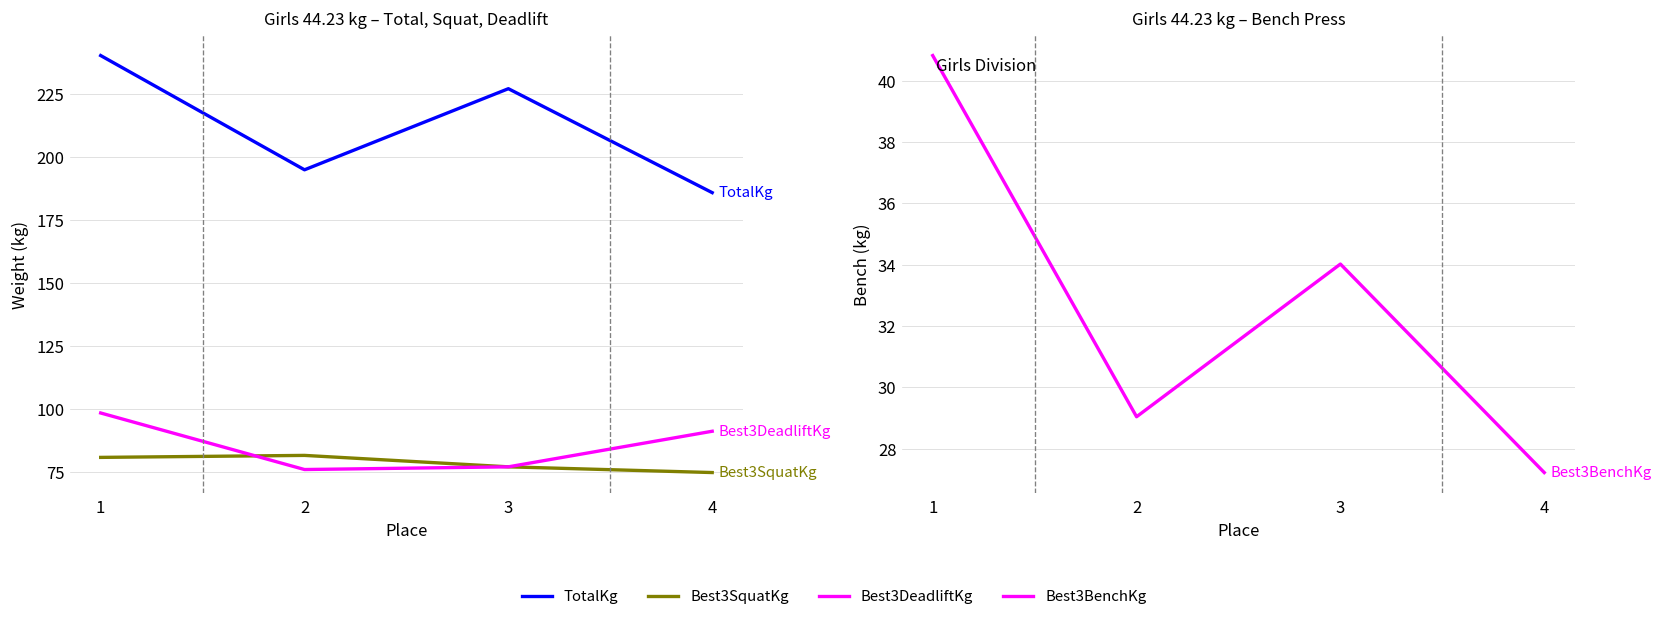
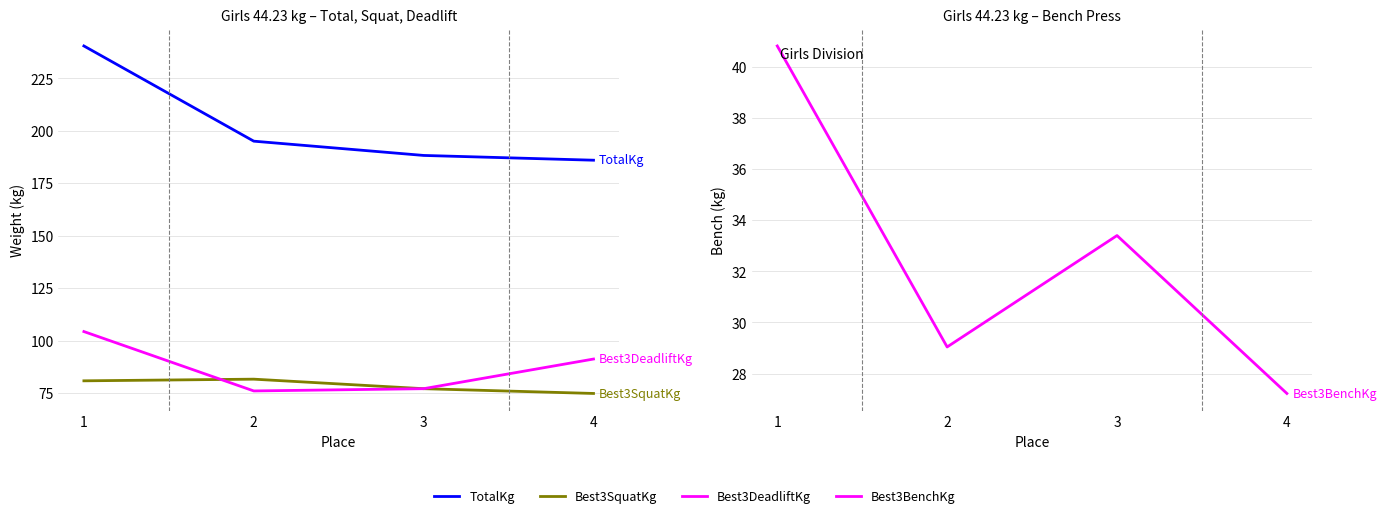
  {
    "Girls 44.23 kg – Total, Squat, Deadlift": {
      "TotalKg": {
        "1": 240,
        "2": 195,
-       "3": 227,
+       "3": 188,
        "4": 186
      },
      "Best3SquatKg": {
        "1": 81,
        "2": 82,
        "4": 75
      },
      "Best3DeadliftKg": {
-       "1": 98,
+       "1": 104,
        "2": 76,
        "4": 91
      }
    },
    "Girls 44.23 kg – Bench Press": {
      "1": 40.8,
      "2": 29.0,
-     "3": 34.0,
+     "3": 33.4,
      "4": 27.2
    }
  }
